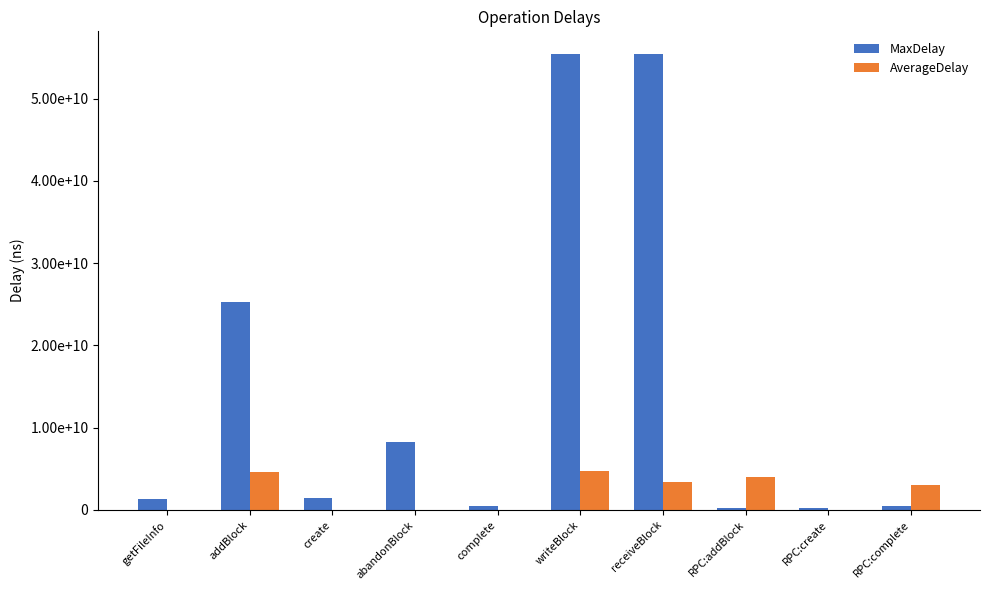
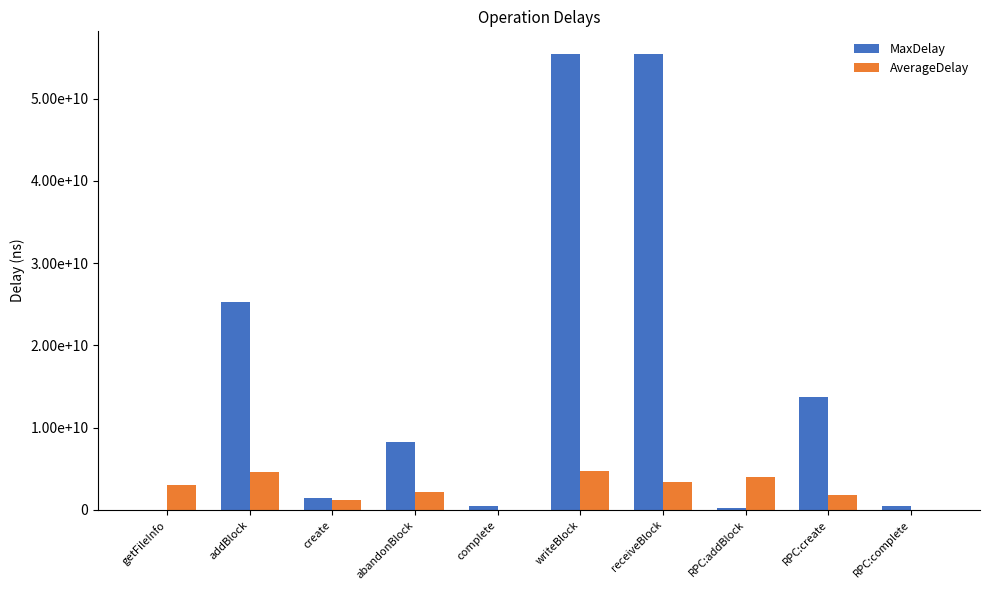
  {
    "MaxDelay": {
-     "getFileInfo": 1000000000,
+     "getFileInfo": 0,
      "addBlock": 25000000000,
      "create": 1000000000,
      "abandonBlock": 8000000000,
      "complete": 0,
      "writeBlock": 55000000000,
      "receiveBlock": 55000000000,
-     "RPC:create": 0,
+     "RPC:create": 14000000000,
      "RPC:complete": 0
    },
    "AverageDelay": {
-     "getFileInfo": 0,
+     "getFileInfo": 3000000000,
      "addBlock": 5000000000,
-     "create": 0,
-     "abandonBlock": 0,
+     "create": 1000000000,
+     "abandonBlock": 2000000000,
      "writeBlock": 5000000000,
      "receiveBlock": 3000000000,
      "RPC:addBlock": 4000000000,
-     "RPC:create": 0,
-     "RPC:complete": 3000000000
+     "RPC:create": 2000000000,
+     "RPC:complete": 0
    }
  }
